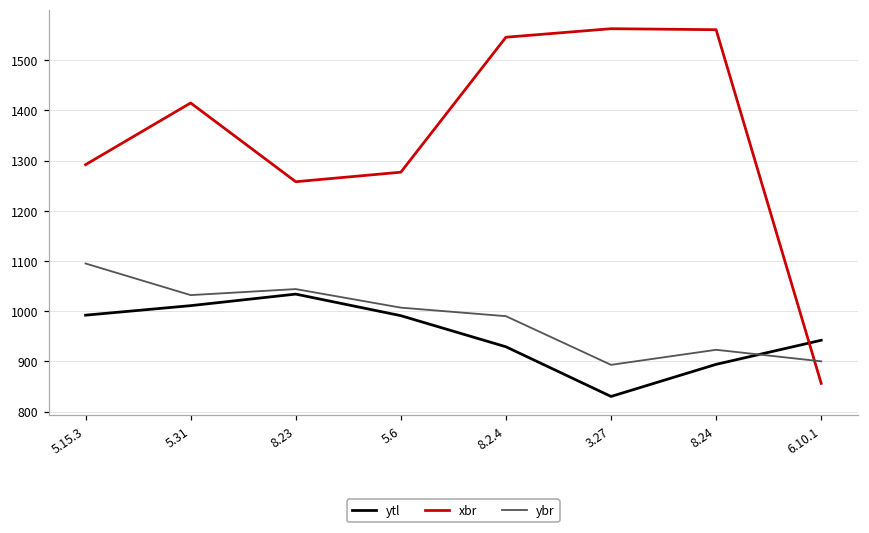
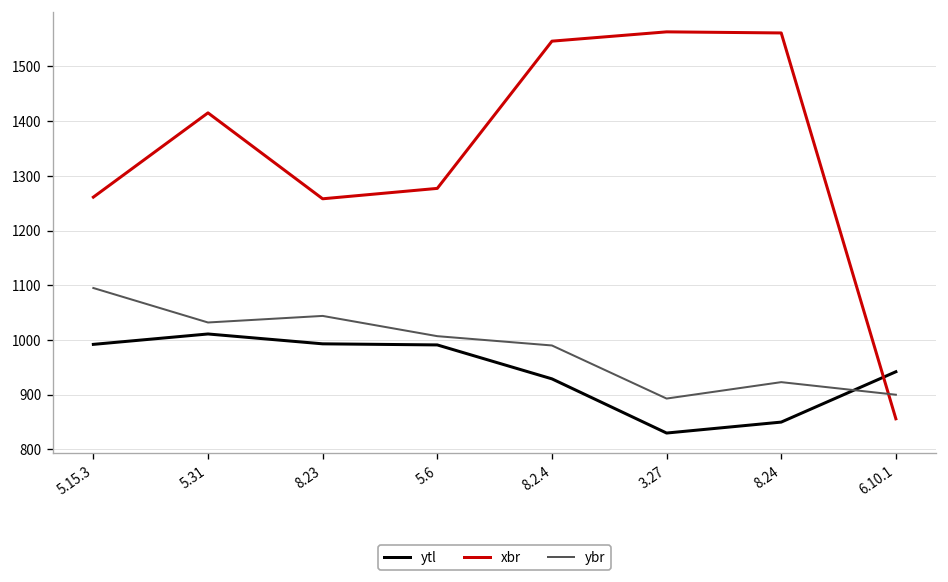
  {
    "ytl": {
      "5.15.3": 990,
      "5.31": 1010,
-     "8.23": 1030,
+     "8.23": 990,
      "5.6": 990,
      "8.2.4": 930,
      "3.27": 830,
-     "8.24": 890,
+     "8.24": 850,
      "6.10.1": 940
    },
    "xbr": {
-     "5.15.3": 1290,
+     "5.15.3": 1260,
      "5.31": 1420,
      "8.23": 1260,
      "5.6": 1280,
      "8.2.4": 1550,
      "3.27": 1560,
      "8.24": 1560,
      "6.10.1": 860
    },
    "ybr": {
      "5.15.3": 1100,
      "5.31": 1030,
      "8.23": 1040,
      "5.6": 1010,
      "8.2.4": 990,
      "3.27": 890,
      "8.24": 920,
      "6.10.1": 900
    }
  }
